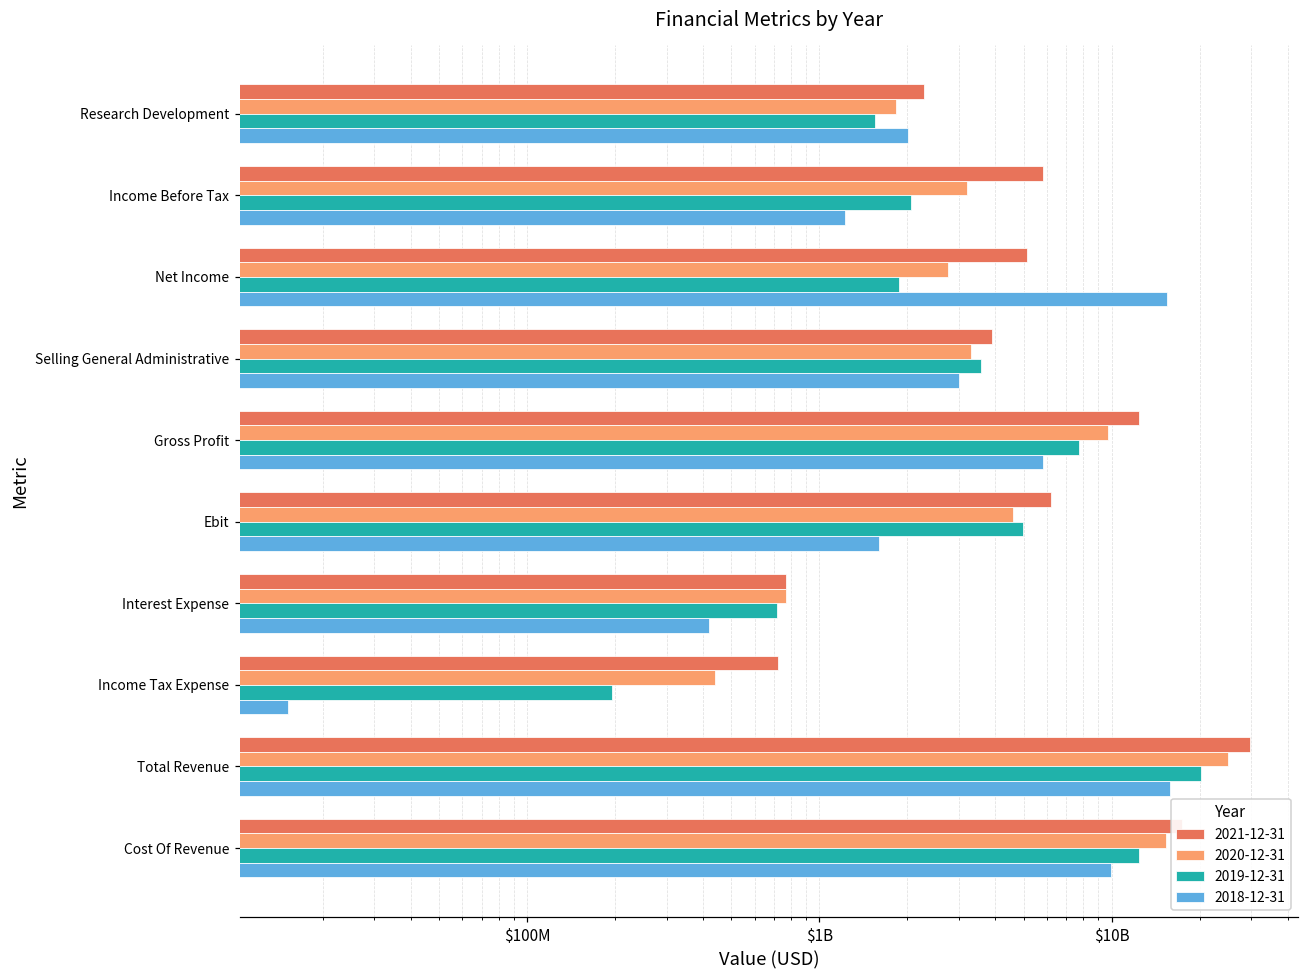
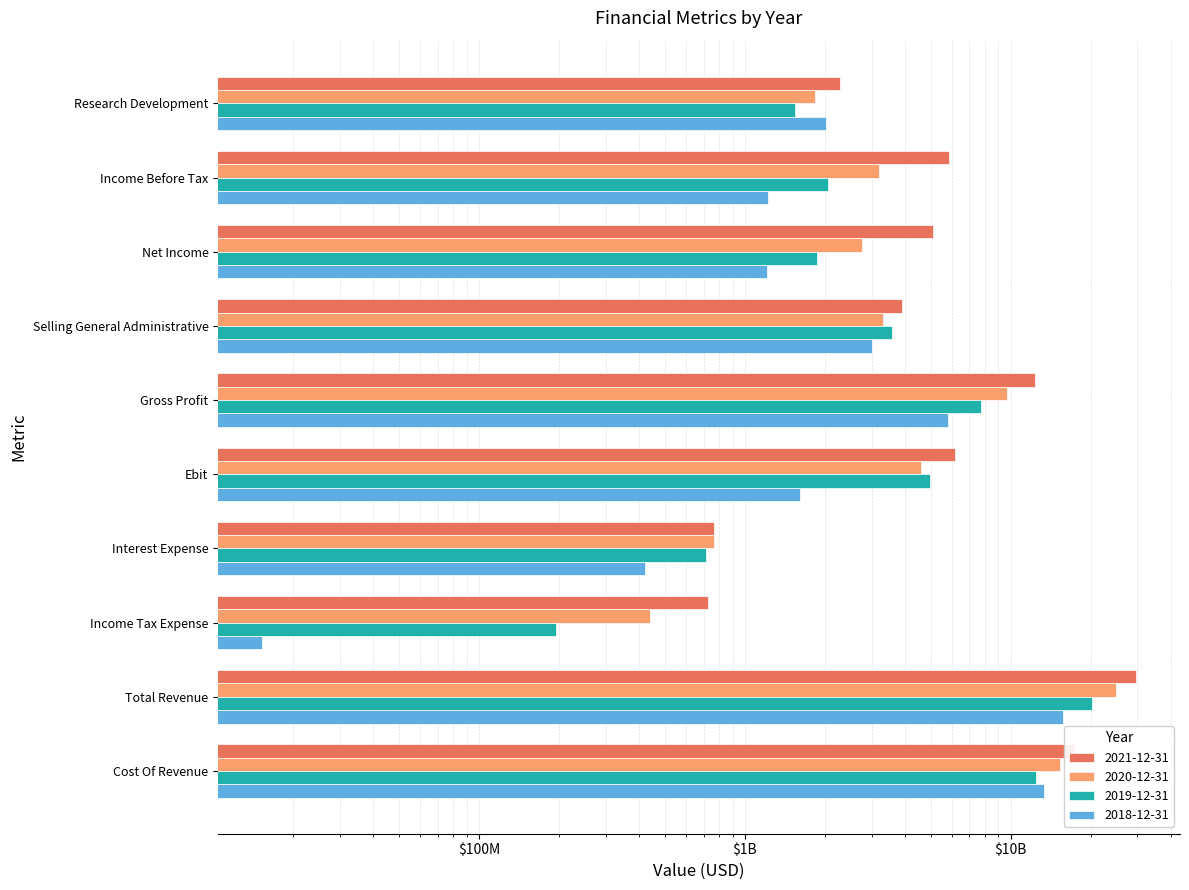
  {
    "2019-12-31": {
      "Research Development": "$1500000000",
      "Income Before Tax": "$2100000000",
      "Net Income": "$1900000000",
      "Selling General Administrative": "$3600000000",
      "Gross Profit": "$7700000000",
      "Ebit": "$5000000000",
      "Interest Expense": "$710000000",
      "Income Tax Expense": "$200000000",
      "Total Revenue": "$20000000000",
      "Cost Of Revenue": "$12000000000"
    },
    "2018-12-31": {
      "Research Development": "$2000000000",
      "Income Before Tax": "$1200000000",
-     "Net Income": "$15000000000",
+     "Net Income": "$1200000000",
      "Selling General Administrative": "$3000000000",
      "Gross Profit": "$5800000000",
      "Ebit": "$1600000000",
      "Interest Expense": "$420000000",
      "Income Tax Expense": "$15000000",
      "Total Revenue": "$16000000000",
-     "Cost Of Revenue": "$10000000000"
+     "Cost Of Revenue": "$13000000000"
    }
  }
